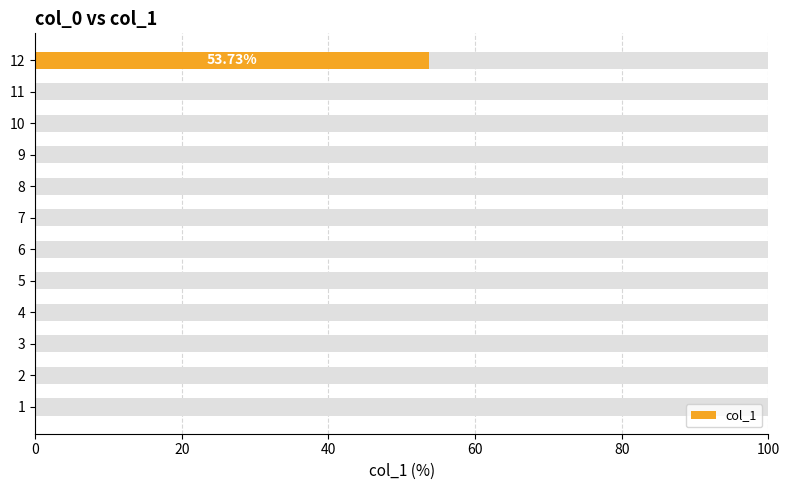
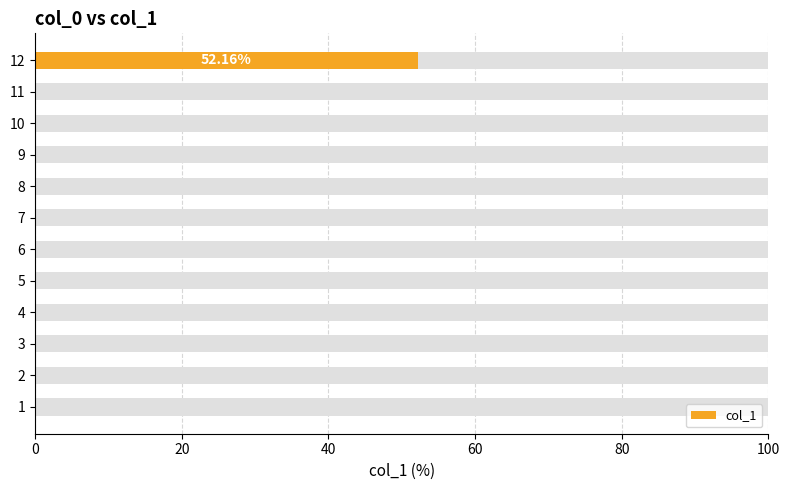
  {
    "col_1": {
-     "12": "53.73%"
+     "12": "52.16%"
    }
  }
